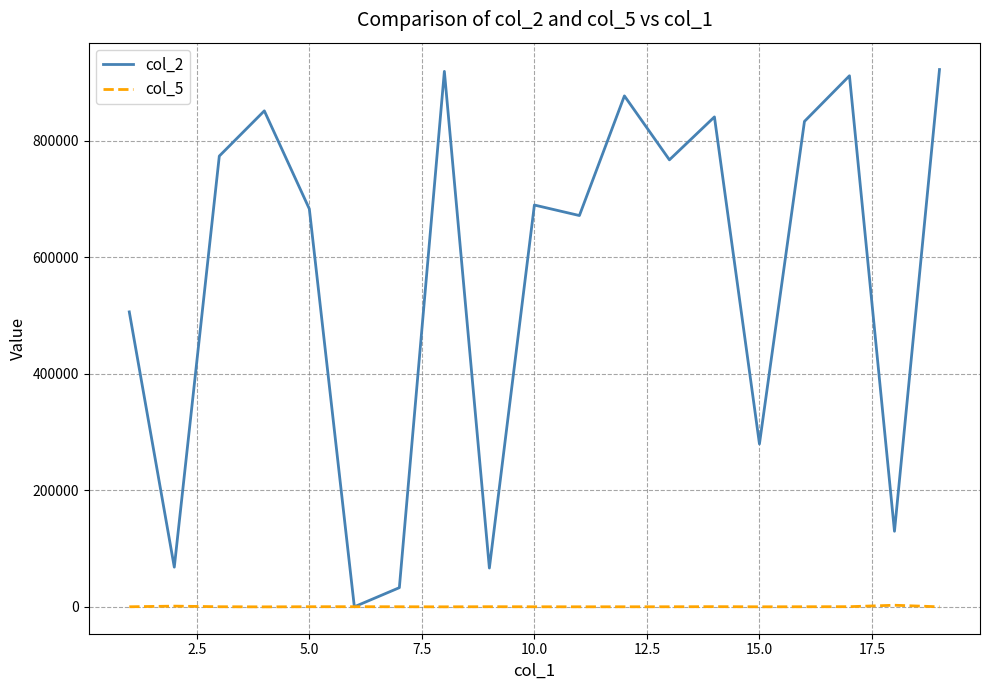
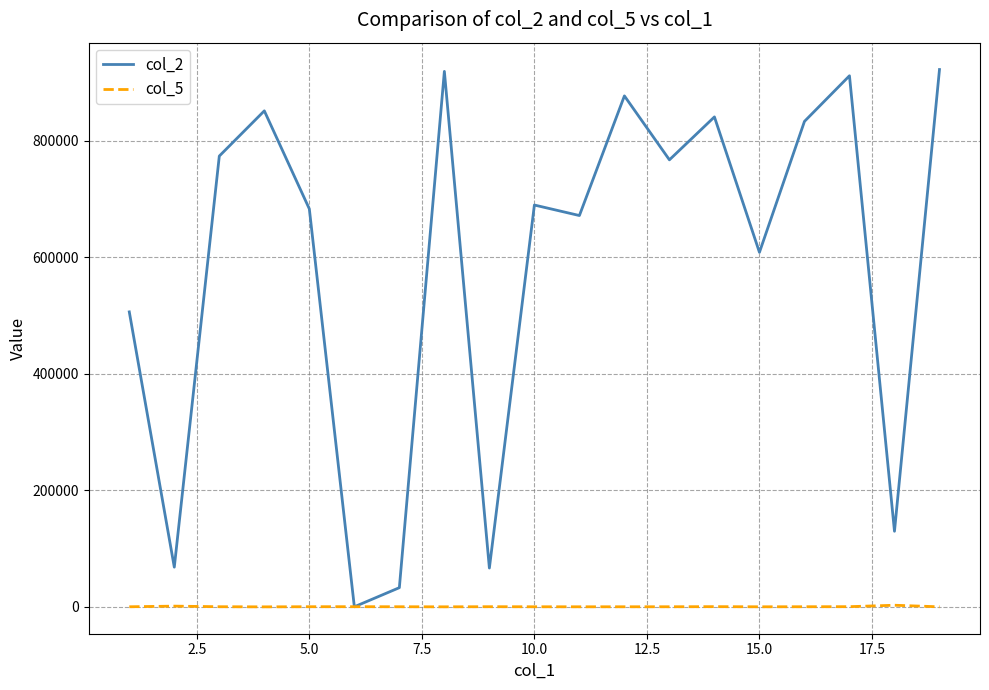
  {
    "col_2": {
      "5.0": 680000,
      "10.0": 690000,
-     "15.0": 280000
+     "15.0": 610000
    },
    "col_5": {
      "5.0": 0,
      "10.0": 0,
      "15.0": 0
    }
  }
